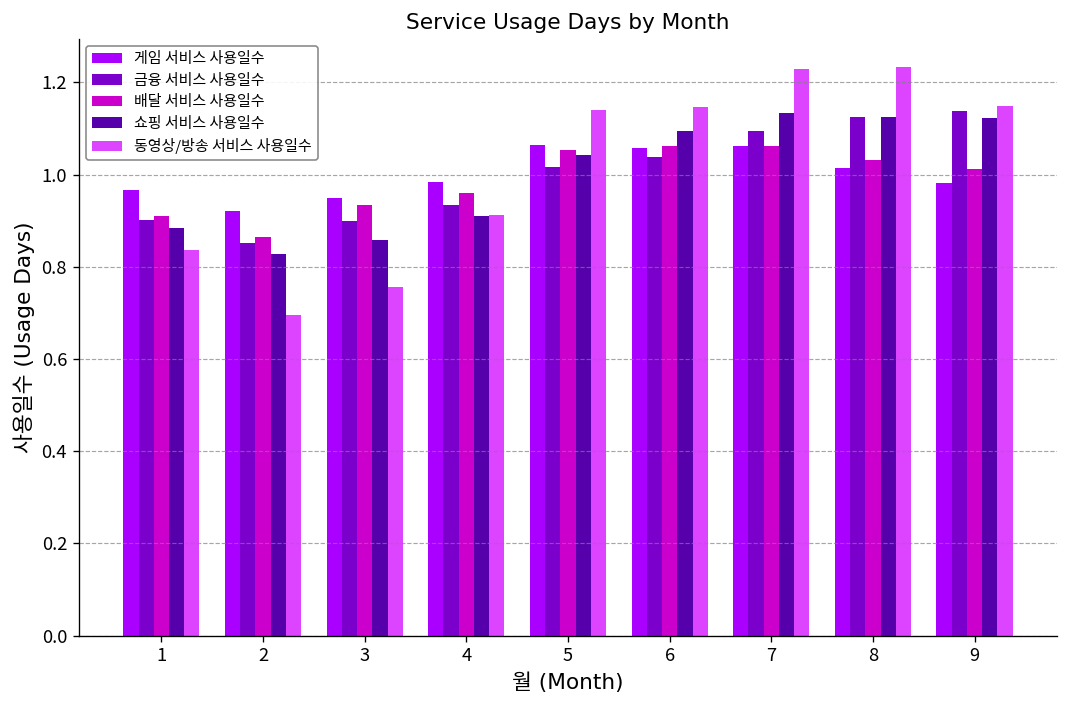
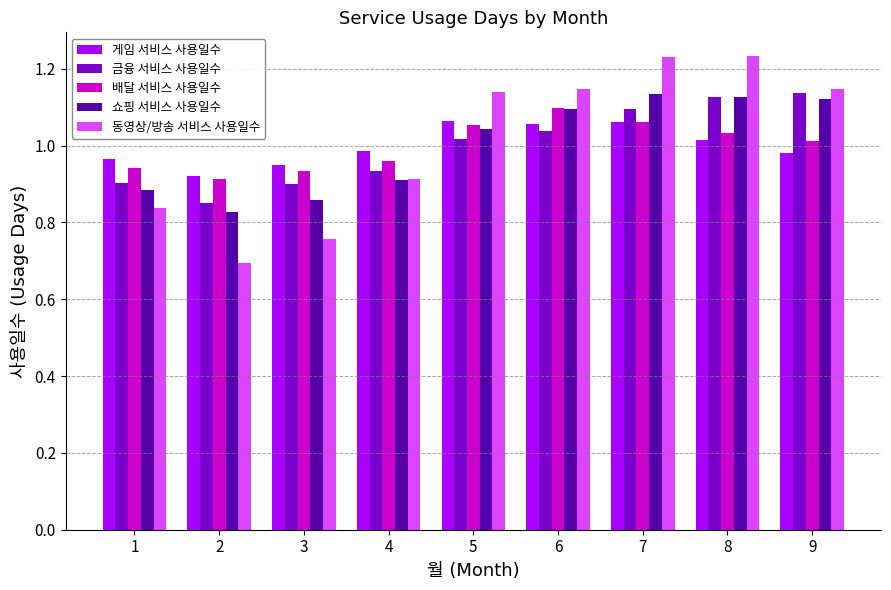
  {
    "게임 서비스 사용일수": {
      "1": 0.97,
      "2": 0.92,
      "3": 0.95,
      "4": 0.98,
      "5": 1.06,
      "6": 1.06,
      "7": 1.06,
      "8": 1.01,
      "9": 0.98
    },
    "배달 서비스 사용일수": {
-     "1": 0.91,
-     "2": 0.86,
+     "1": 0.94,
+     "2": 0.91,
      "3": 0.93,
      "4": 0.96,
      "5": 1.05,
-     "6": 1.06,
+     "6": 1.10,
      "7": 1.06,
      "8": 1.03,
      "9": 1.01
    },
    "동영상/방송 서비스 사용일수": {
      "1": 0.84,
      "2": 0.69,
      "3": 0.76,
      "4": 0.91,
      "5": 1.14,
      "6": 1.15,
      "7": 1.23,
      "8": 1.23,
      "9": 1.15
    }
  }
